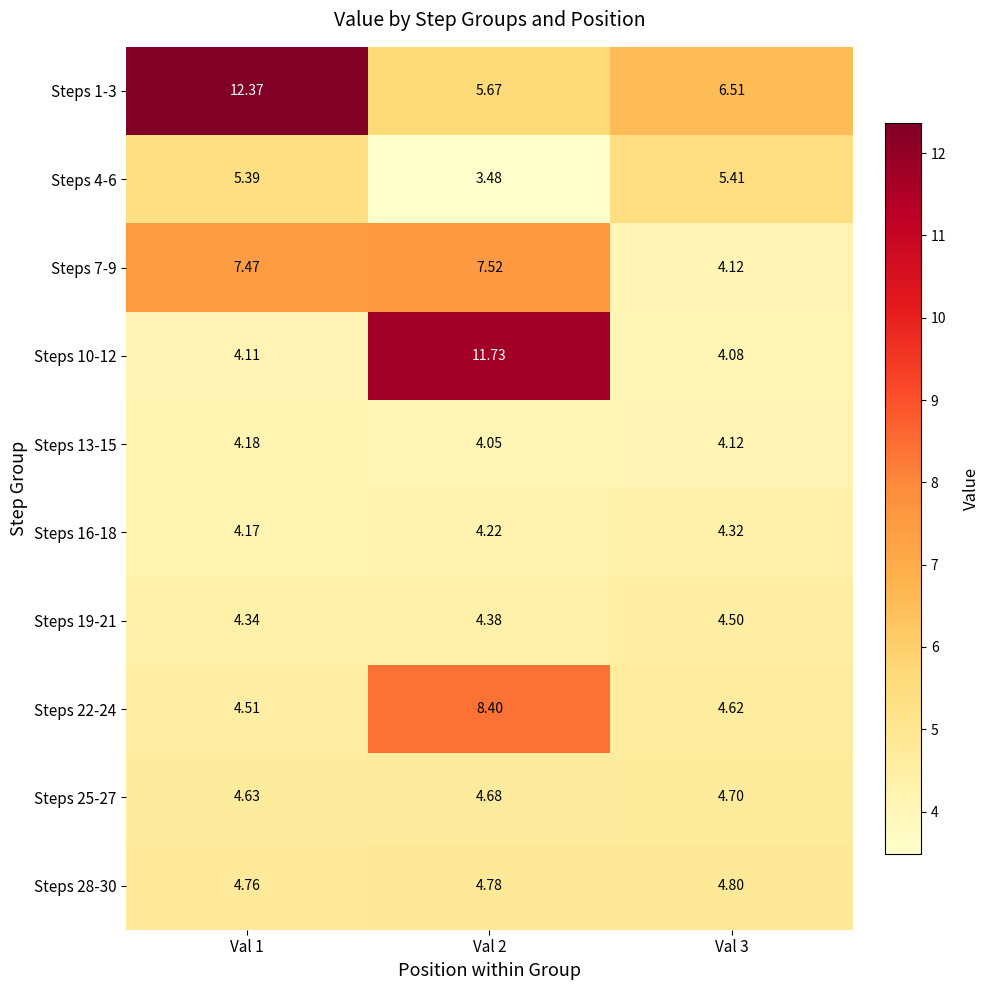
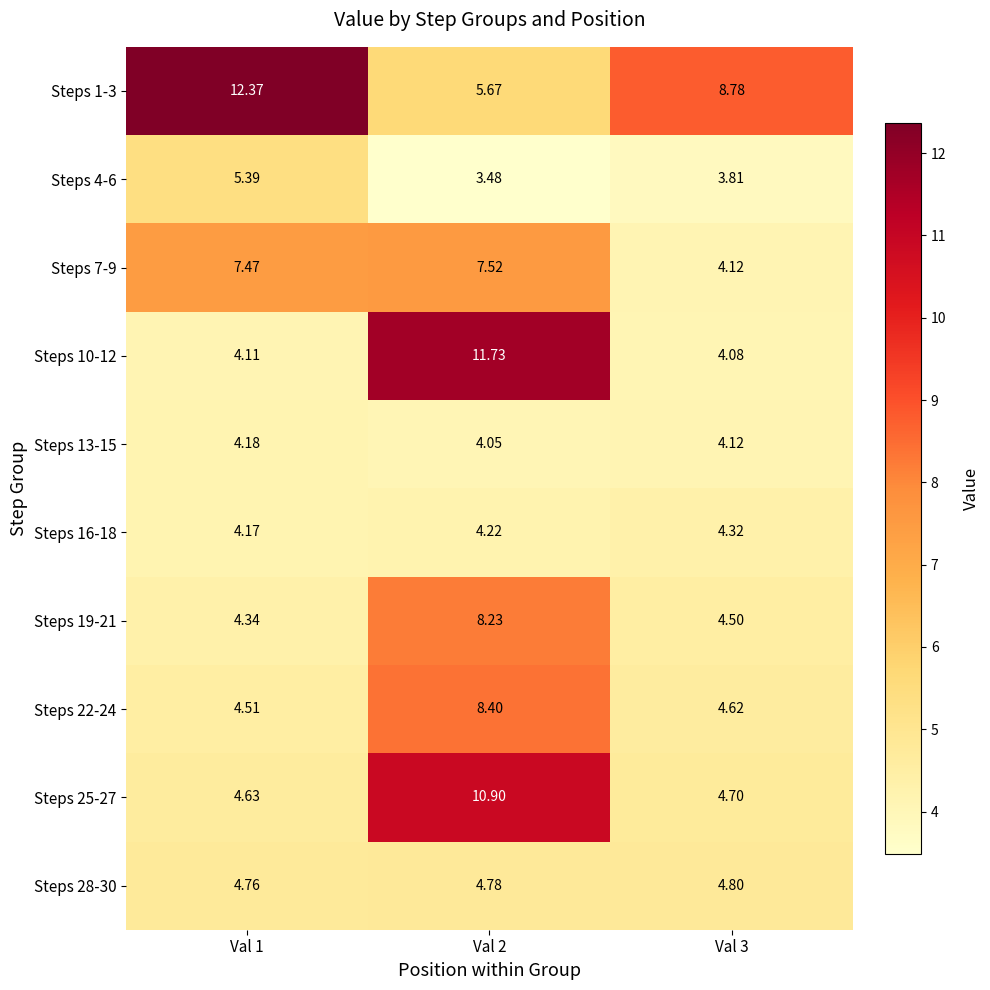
  {
    "Steps 1-3": {
      "Val 1": 12.37,
      "Val 2": 5.67,
-     "Val 3": 6.51
+     "Val 3": 8.78
    },
    "Steps 4-6": {
      "Val 1": 5.39,
      "Val 2": 3.48,
-     "Val 3": 5.41
+     "Val 3": 3.81
    },
    "Steps 7-9": {
      "Val 1": 7.47,
      "Val 2": 7.52,
      "Val 3": 4.12
    },
    "Steps 10-12": {
      "Val 1": 4.11,
      "Val 2": 11.73,
      "Val 3": 4.08
    },
    "Steps 13-15": {
      "Val 1": 4.18,
      "Val 2": 4.05,
      "Val 3": 4.12
    },
    "Steps 16-18": {
      "Val 1": 4.17,
      "Val 2": 4.22,
      "Val 3": 4.32
    },
    "Steps 19-21": {
      "Val 1": 4.34,
-     "Val 2": 4.38,
+     "Val 2": 8.23,
      "Val 3": 4.50
    },
    "Steps 22-24": {
      "Val 1": 4.51,
      "Val 2": 8.40,
      "Val 3": 4.62
    },
    "Steps 25-27": {
      "Val 1": 4.63,
-     "Val 2": 4.68,
+     "Val 2": 10.90,
      "Val 3": 4.70
    },
    "Steps 28-30": {
      "Val 1": 4.76,
      "Val 2": 4.78,
      "Val 3": 4.80
    }
  }
